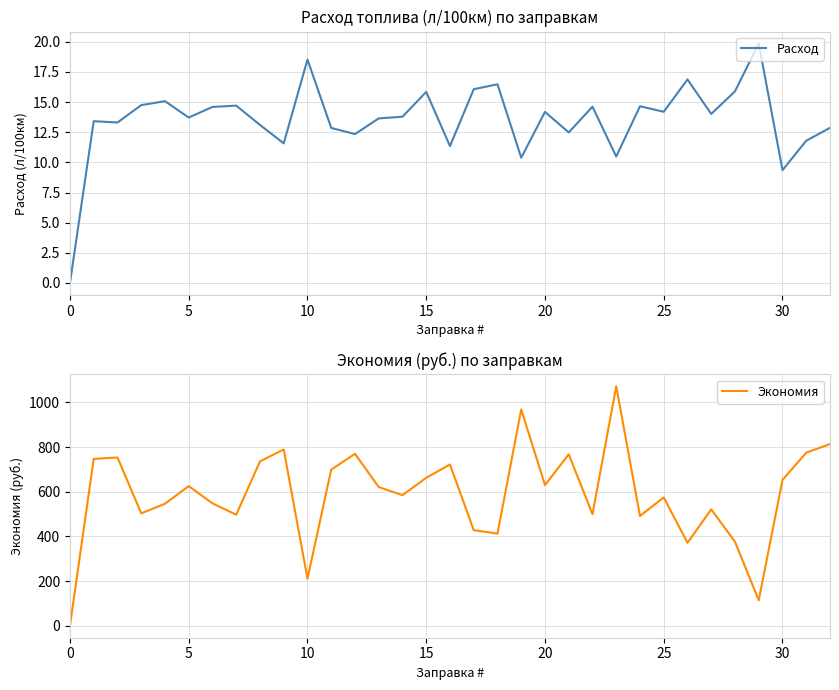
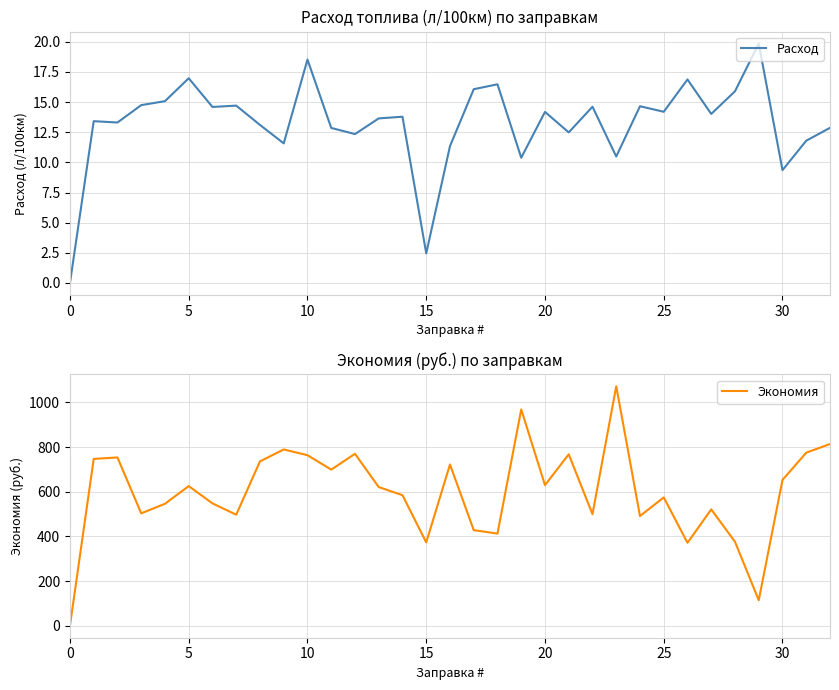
  {
    "Расход топлива (л/100км) по заправкам": {
      "0": 0.0,
-     "5": 13.7,
+     "5": 17.0,
      "10": 18.5,
-     "15": 15.9,
+     "15": 2.5,
      "20": 14.2,
      "25": 14.2,
      "30": 9.4
    },
    "Экономия (руб.) по заправкам": {
      "0": 0,
      "5": 630,
-     "10": 210,
-     "15": 660,
+     "10": 760,
+     "15": 370,
      "20": 630,
      "25": 570,
      "30": 650
    }
  }
